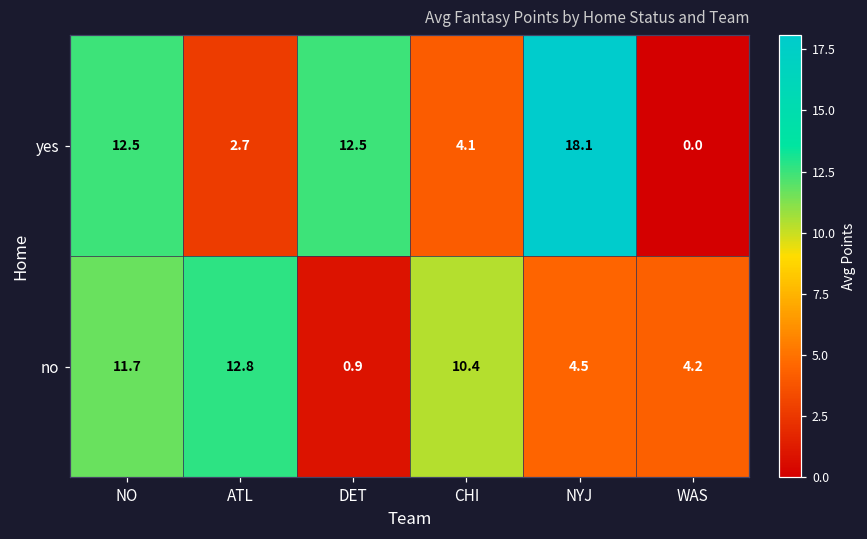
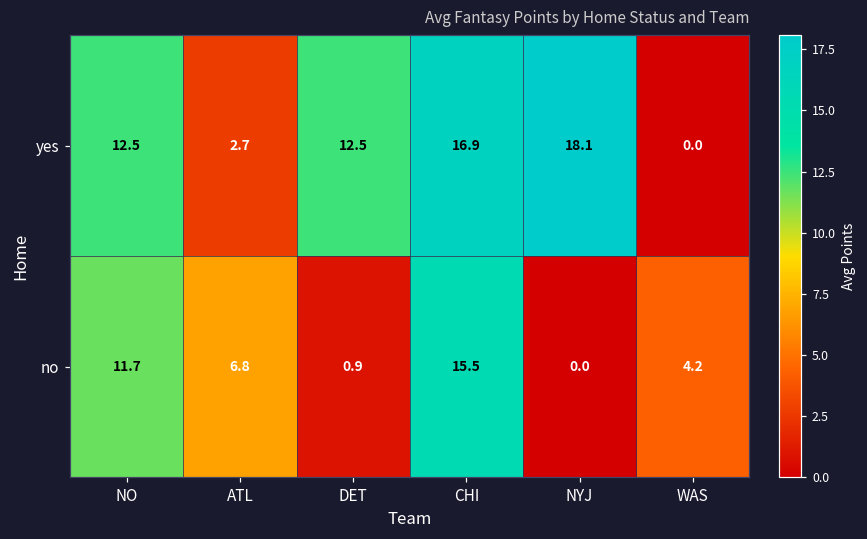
  {
    "yes": {
      "NO": 12.5,
      "ATL": 2.7,
      "DET": 12.5,
-     "CHI": 4.1,
+     "CHI": 16.9,
      "NYJ": 18.1,
      "WAS": 0.0
    },
    "no": {
      "NO": 11.7,
-     "ATL": 12.8,
+     "ATL": 6.8,
      "DET": 0.9,
-     "CHI": 10.4,
-     "NYJ": 4.5,
+     "CHI": 15.5,
+     "NYJ": 0.0,
      "WAS": 4.2
    }
  }
